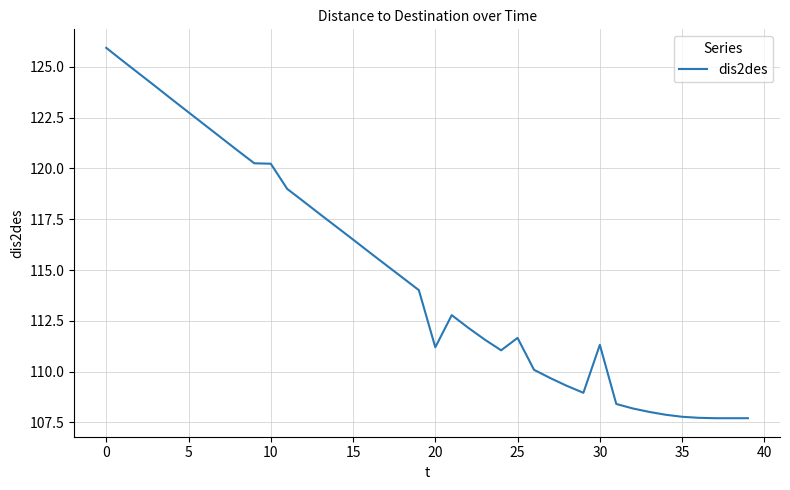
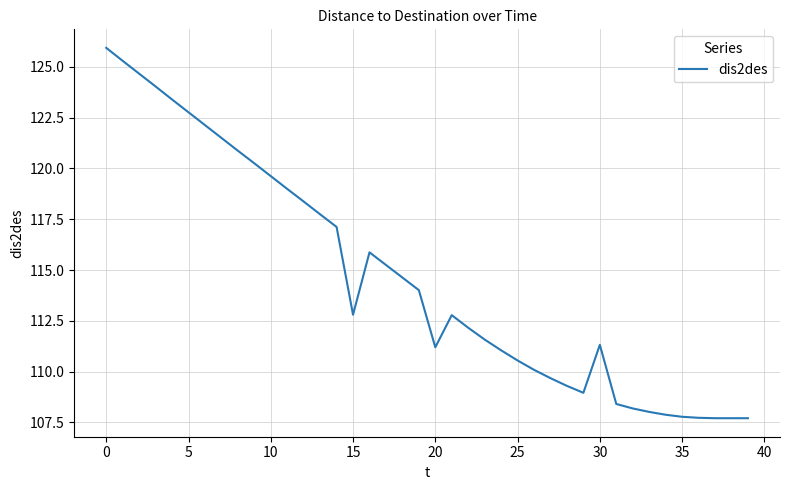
  {
    "0": 125.9,
    "5": 122.8,
-   "10": 120.2,
-   "15": 116.5,
+   "10": 119.6,
+   "15": 112.8,
    "20": 111.2,
-   "25": 111.7,
+   "25": 110.6,
    "30": 111.3,
    "35": 107.8
  }
